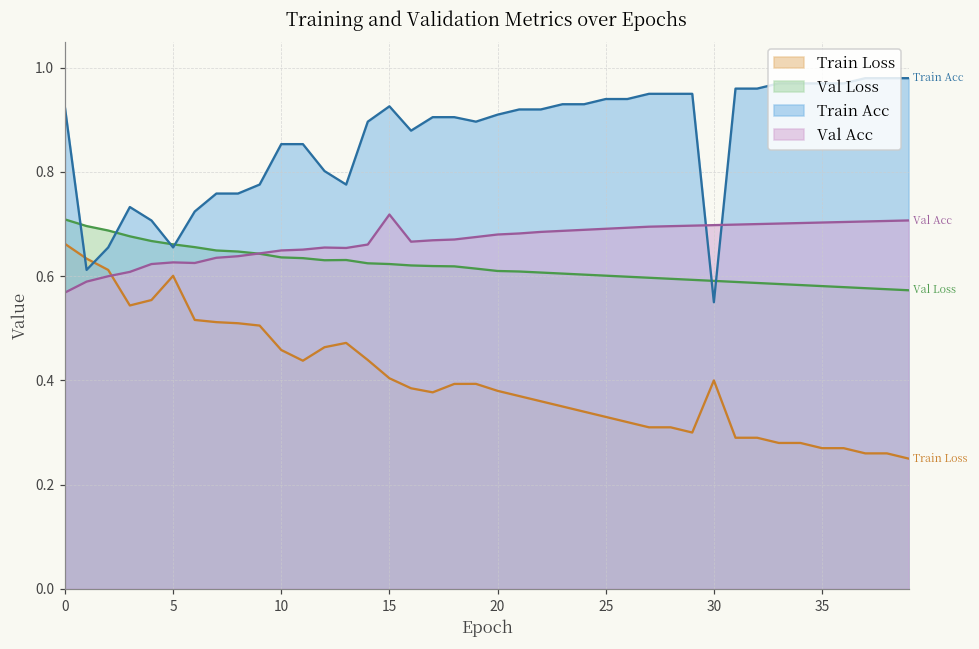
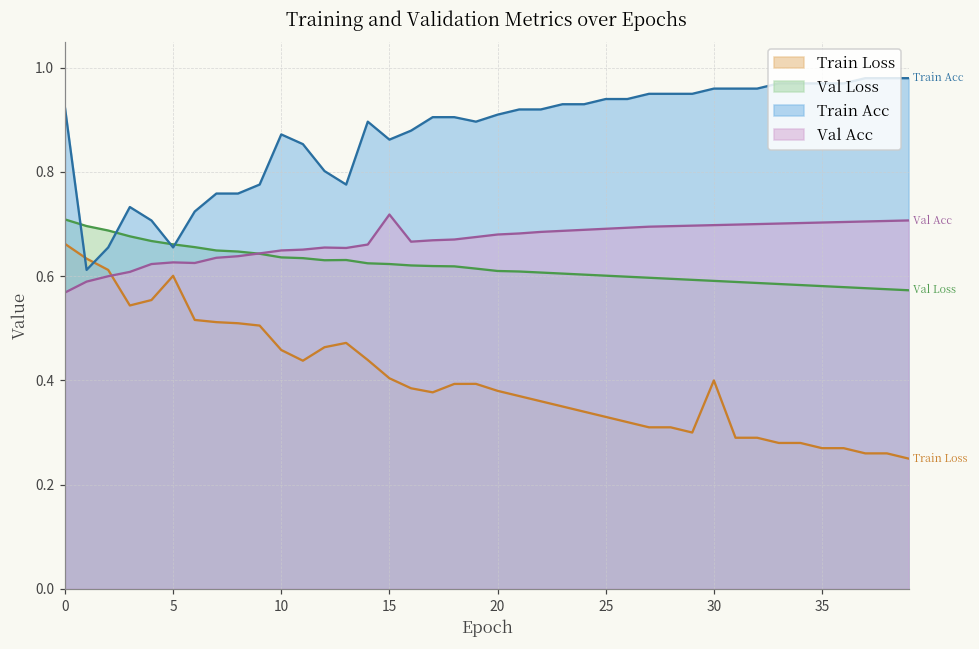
  {
    "Train Loss": {
      "0": 0.66,
      "5": 0.60,
      "10": 0.46,
      "15": 0.40,
      "20": 0.38,
      "25": 0.33,
      "30": 0.40,
      "35": 0.27
    },
    "Val Loss": {
      "0": 0.71,
      "5": 0.66,
      "10": 0.64,
      "15": 0.62,
      "20": 0.61,
      "25": 0.60,
      "30": 0.59,
      "35": 0.58
    },
    "Train Acc": {
      "0": 0.92,
      "5": 0.66,
-     "10": 0.85,
-     "15": 0.93,
+     "10": 0.87,
+     "15": 0.86,
      "20": 0.91,
      "25": 0.94,
-     "30": 0.55
+     "30": 0.96
    },
    "Val Acc": {
      "0": 0.57,
      "5": 0.63,
      "10": 0.65,
      "15": 0.72,
      "20": 0.68,
      "25": 0.69,
      "30": 0.70,
      "35": 0.70
    }
  }
